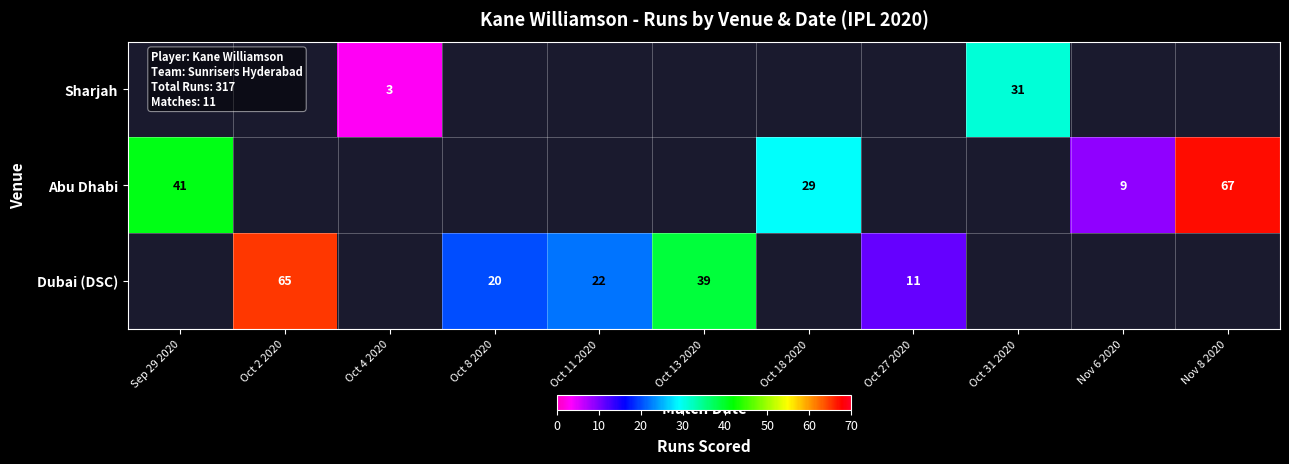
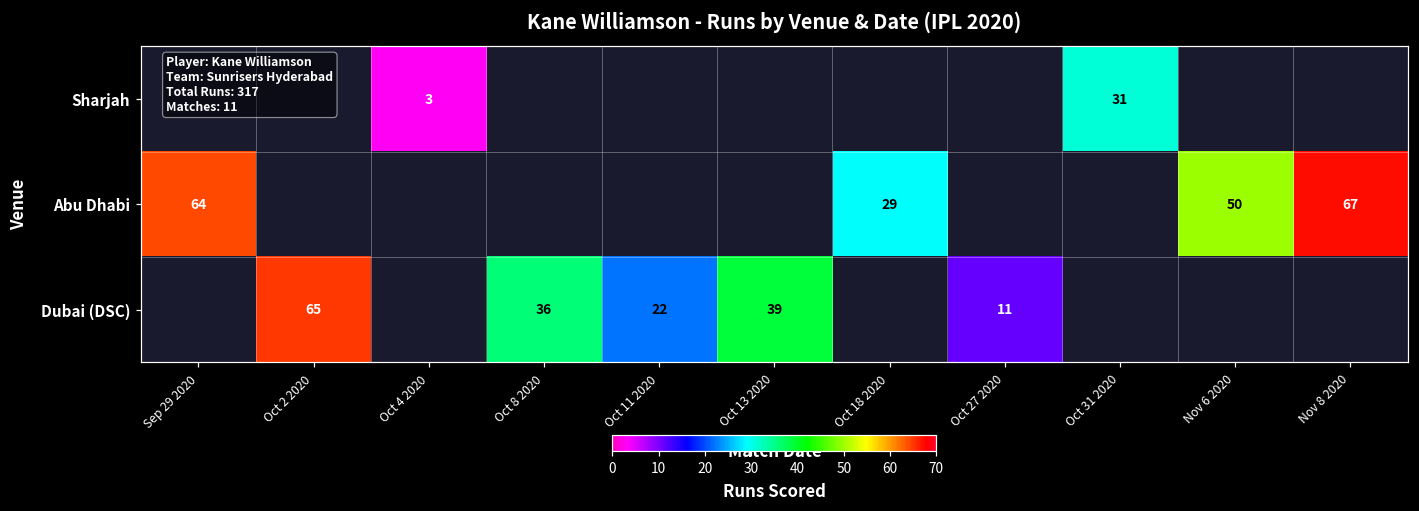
  {
    "Sharjah": {
      "Oct 4 2020": 3,
      "Oct 31 2020": 31
    },
    "Abu Dhabi": {
-     "Sep 29 2020": 41,
+     "Sep 29 2020": 64,
      "Oct 18 2020": 29,
-     "Nov 6 2020": 9,
+     "Nov 6 2020": 50,
      "Nov 8 2020": 67
    },
    "Dubai (DSC)": {
      "Oct 2 2020": 65,
-     "Oct 8 2020": 20,
+     "Oct 8 2020": 36,
      "Oct 11 2020": 22,
      "Oct 13 2020": 39,
      "Oct 27 2020": 11
    }
  }
